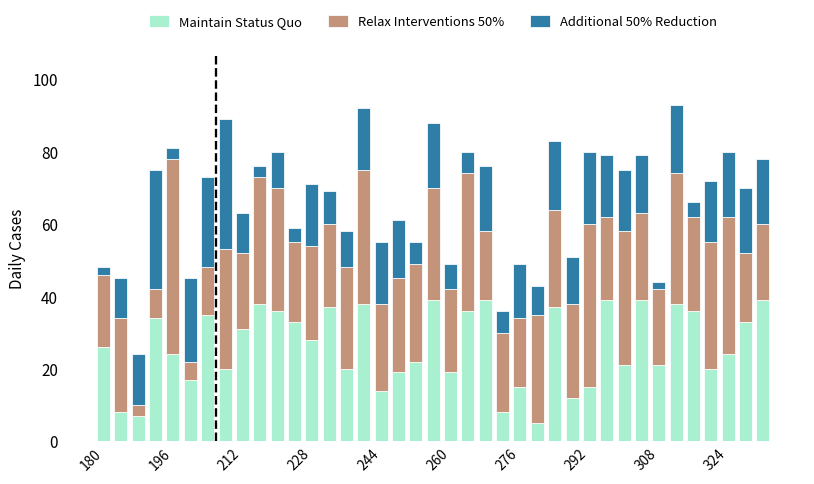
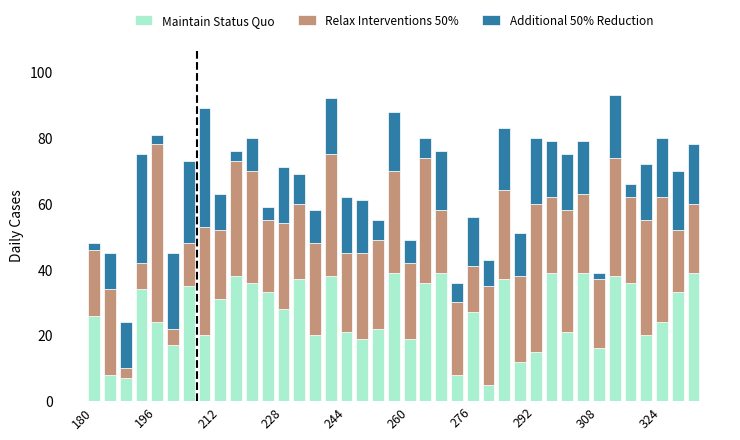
  {
    "Maintain Status Quo": {
      "180": 26,
      "196": 24,
      "212": 31,
      "228": 28,
-     "244": 14,
+     "244": 21,
      "260": 19,
-     "276": 15,
+     "276": 27,
      "292": 15,
-     "308": 21,
+     "308": 16,
      "324": 24
    },
    "Relax Interventions 50%": {
      "180": 20,
      "196": 54,
      "212": 21,
      "228": 26,
      "244": 24,
      "260": 23,
-     "276": 19,
+     "276": 14,
      "292": 45,
      "308": 21,
      "324": 38
    },
    "Additional 50% Reduction": {
      "180": 2,
      "196": 3,
      "212": 11,
      "228": 17,
      "244": 17,
      "260": 7,
      "276": 15,
      "292": 20,
      "308": 2,
      "324": 18
    }
  }
